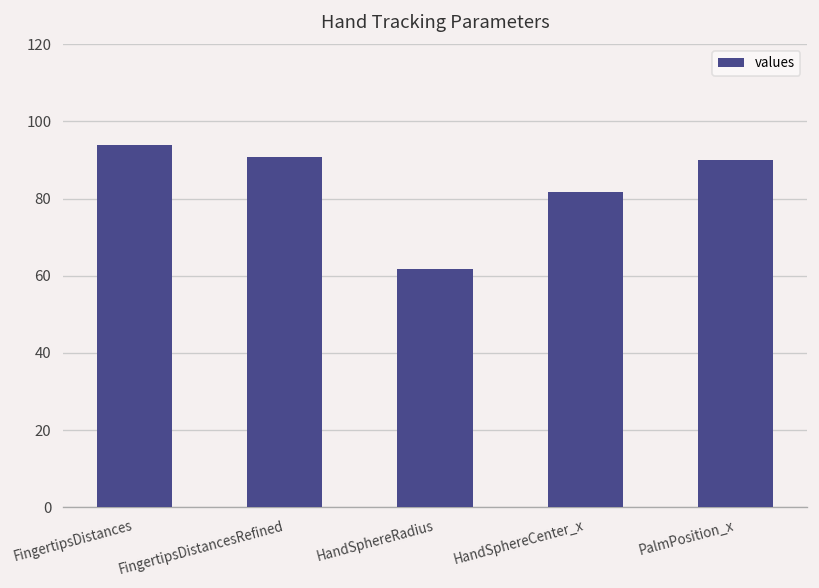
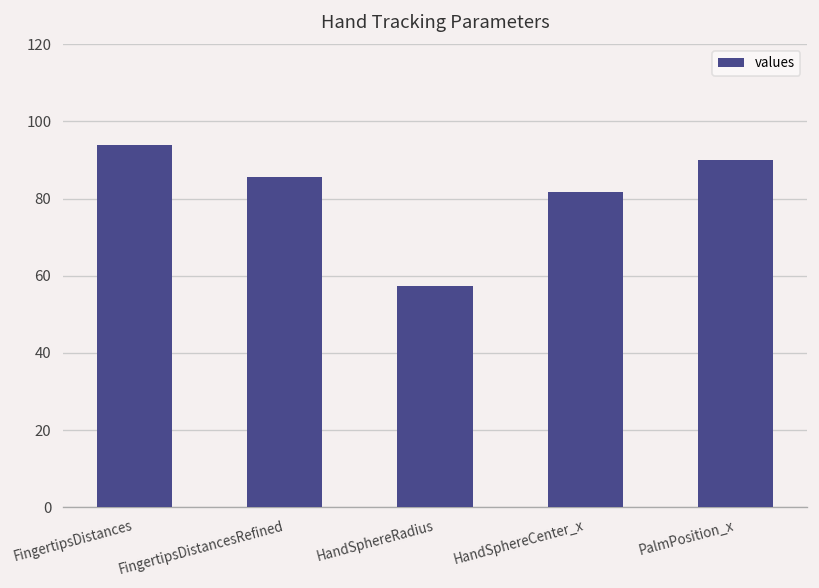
  {
    "FingertipsDistances": 94,
-   "FingertipsDistancesRefined": 91,
-   "HandSphereRadius": 62,
+   "FingertipsDistancesRefined": 86,
+   "HandSphereRadius": 57,
    "HandSphereCenter_x": 82,
    "PalmPosition_x": 90
  }
